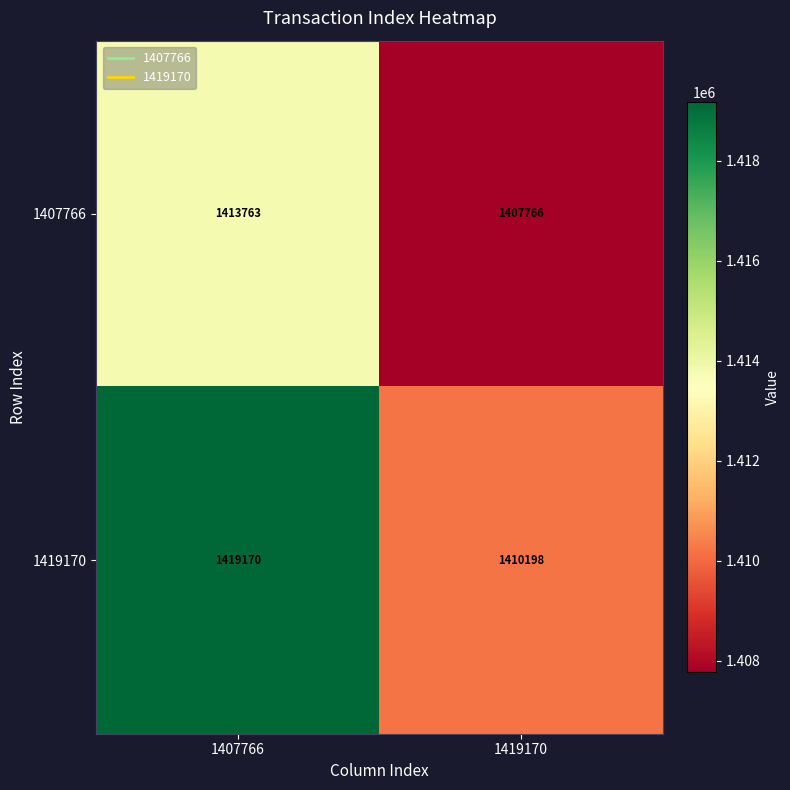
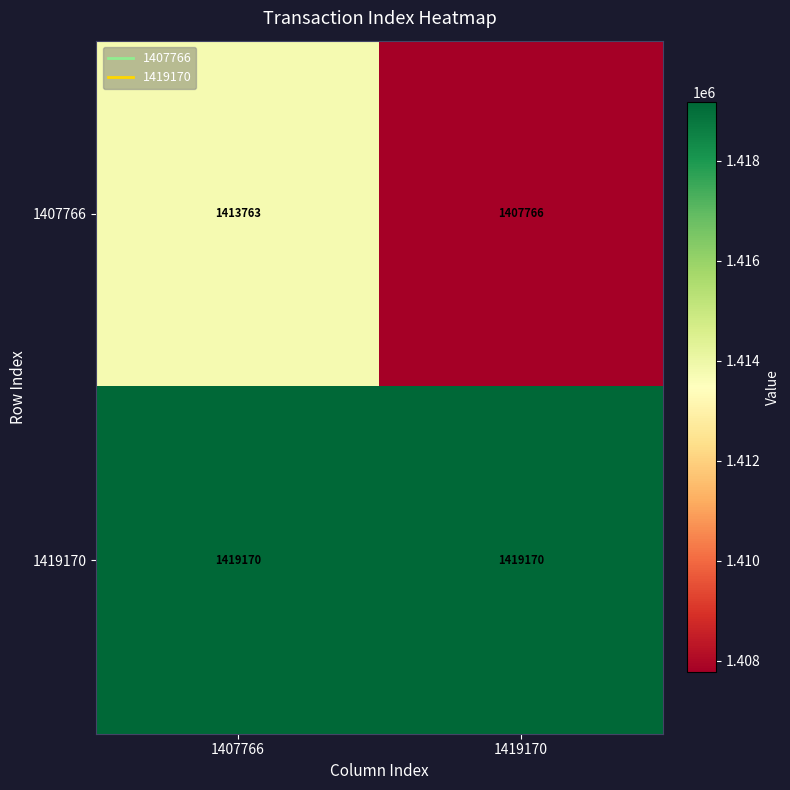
  {
    "1407766": {
      "1407766": 1413763,
      "1419170": 1407766
    },
    "1419170": {
      "1407766": 1419170,
-     "1419170": 1410198
+     "1419170": 1419170
    }
  }
